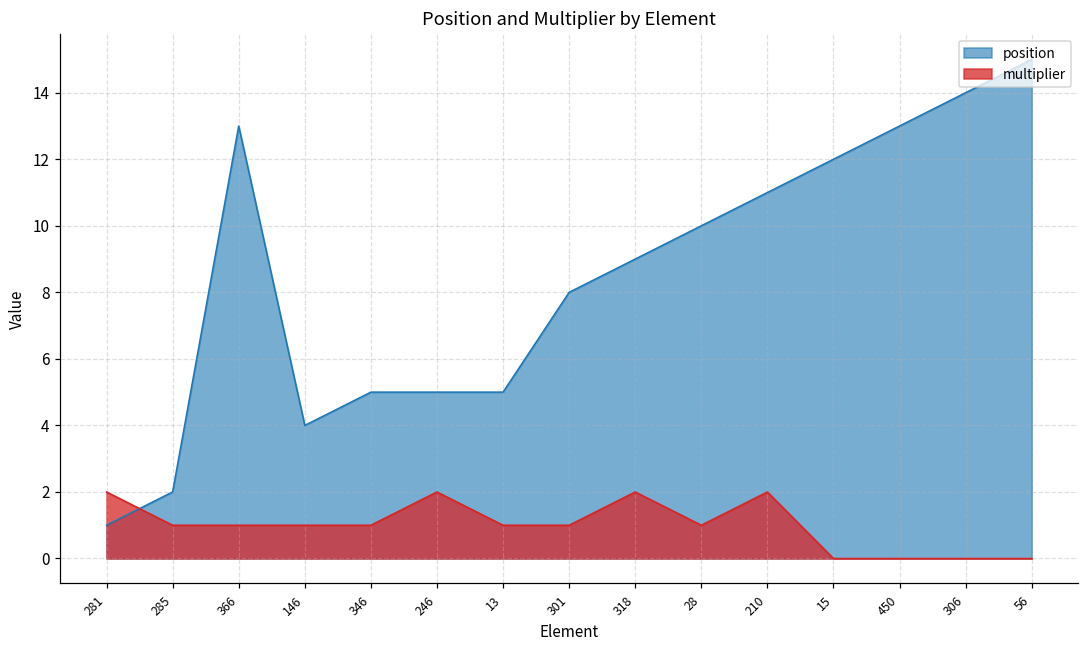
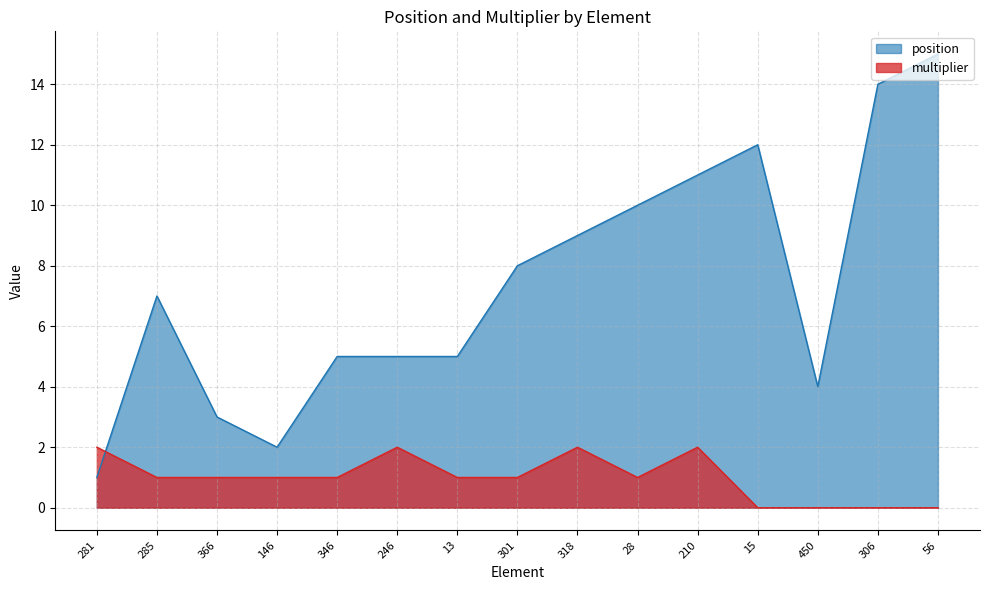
  {
    "position": {
      "281": 1,
-     "285": 2,
-     "366": 13,
-     "146": 4,
+     "285": 7,
+     "366": 3,
+     "146": 2,
      "346": 5,
      "246": 5,
      "13": 5,
      "301": 8,
      "318": 9,
      "28": 10,
      "210": 11,
      "15": 12,
-     "450": 13,
+     "450": 4,
      "306": 14
    },
    "multiplier": {
      "281": 2,
      "285": 1,
      "366": 1,
      "146": 1,
      "346": 1,
      "246": 2,
      "13": 1,
      "301": 1,
      "318": 2,
      "28": 1,
      "210": 2,
      "15": 0,
      "450": 0,
      "306": 0,
      "56": 0
    }
  }
